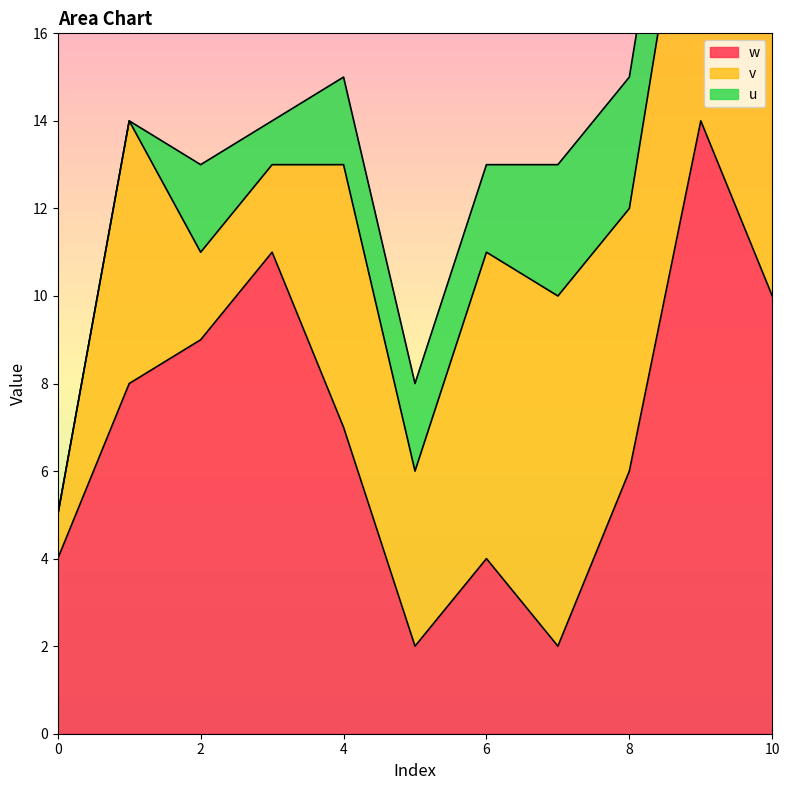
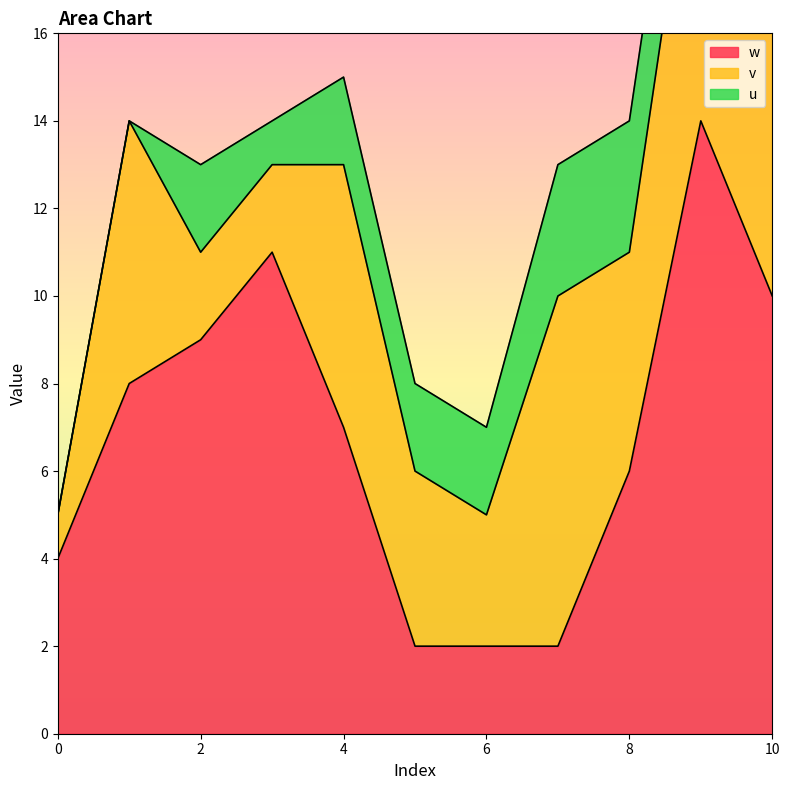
  {
    "w": {
      "0": 4,
      "2": 9,
      "4": 7,
-     "6": 4,
+     "6": 2,
      "8": 6,
      "10": 10
    },
    "v": {
      "2": 2,
      "4": 6,
-     "6": 7,
-     "8": 6
+     "6": 3,
+     "8": 5
    },
    "u": {
      "2": 2,
      "4": 2,
      "6": 2,
      "8": 3
    }
  }
